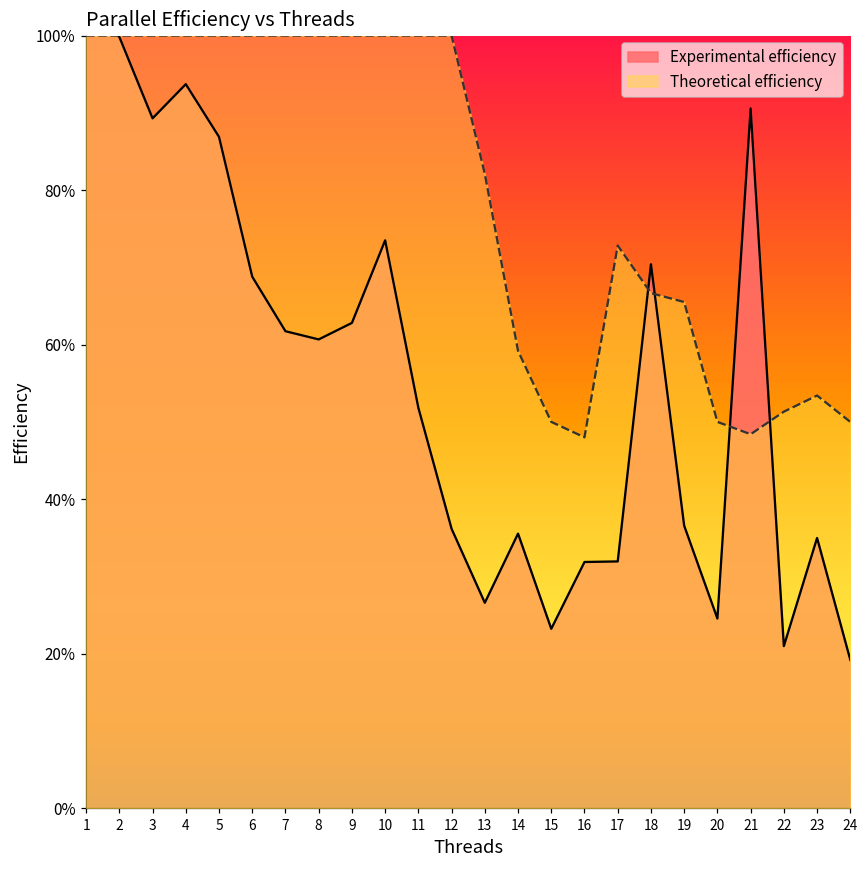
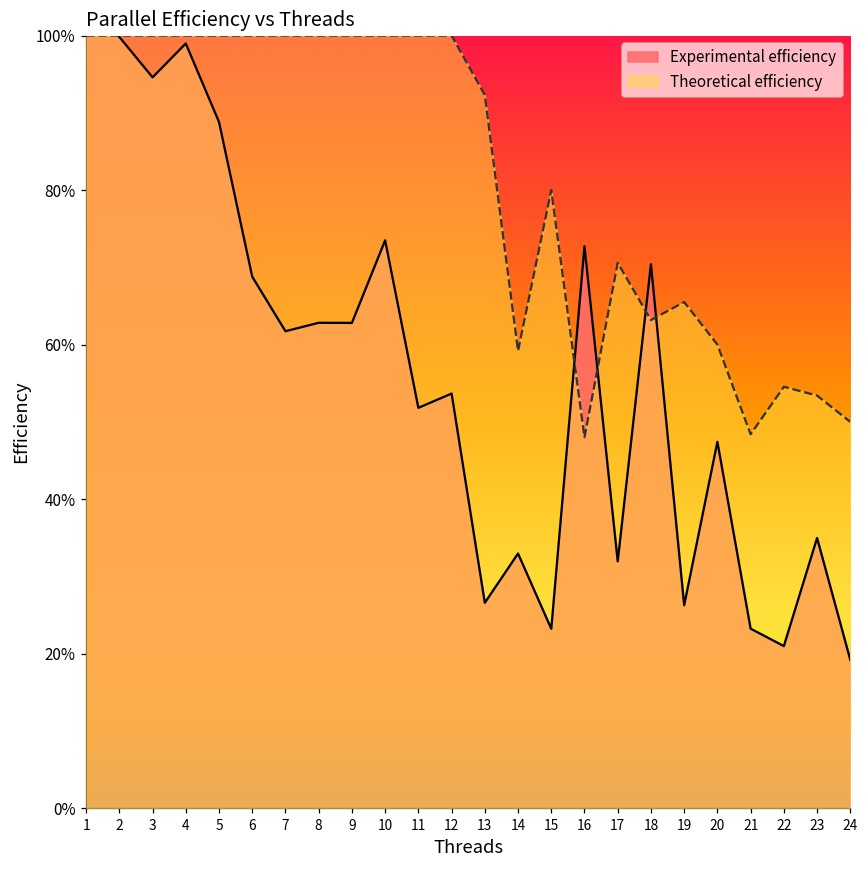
  {
    "Experimental efficiency": {
-     "3": "89%",
-     "4": "94%",
-     "5": "87%",
+     "3": "95%",
+     "4": "99%",
+     "5": "89%",
      "6": "69%",
      "7": "62%",
-     "8": "61%",
+     "8": "63%",
      "9": "63%",
      "10": "73%",
      "11": "52%",
-     "12": "36%",
+     "12": "54%",
      "13": "27%",
-     "14": "36%",
+     "14": "33%",
      "15": "23%",
-     "16": "32%",
+     "16": "73%",
      "17": "32%",
      "18": "70%",
-     "19": "37%",
-     "20": "25%",
-     "21": "91%",
+     "19": "26%",
+     "20": "47%",
+     "21": "23%",
      "22": "21%",
      "23": "35%",
      "24": "19%"
    },
    "Theoretical efficiency": {
      "1": "100%",
      "3": "100%",
      "4": "100%",
      "5": "100%",
      "6": "100%",
      "7": "100%",
      "8": "100%",
      "9": "100%",
      "10": "100%",
      "11": "100%",
      "12": "100%",
-     "13": "82%",
+     "13": "92%",
      "14": "59%",
-     "15": "50%",
+     "15": "80%",
      "16": "48%",
-     "17": "73%",
-     "18": "67%",
+     "17": "71%",
+     "18": "63%",
      "19": "66%",
-     "20": "50%",
+     "20": "60%",
      "21": "48%",
-     "22": "51%",
+     "22": "55%",
      "23": "53%",
      "24": "50%"
    }
  }
